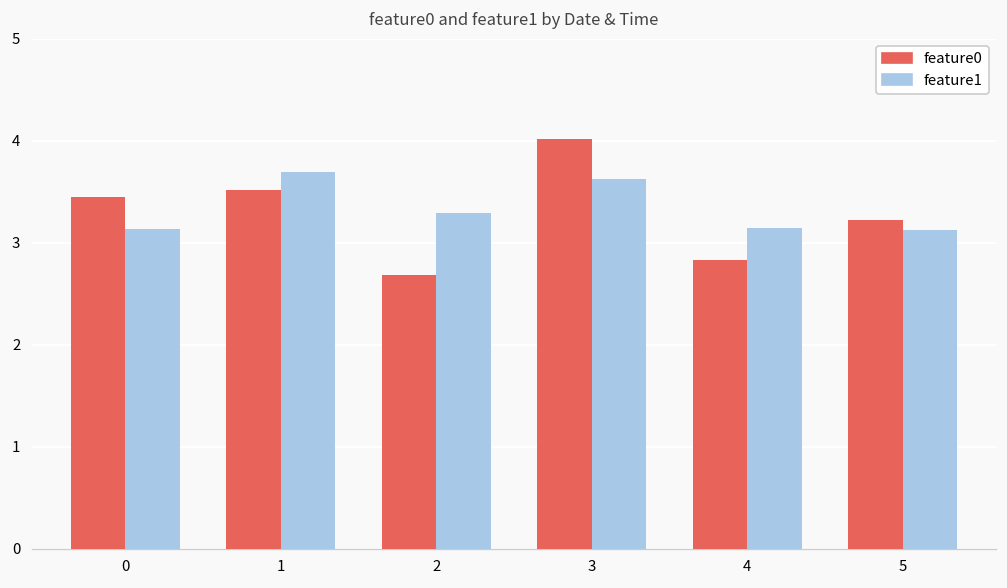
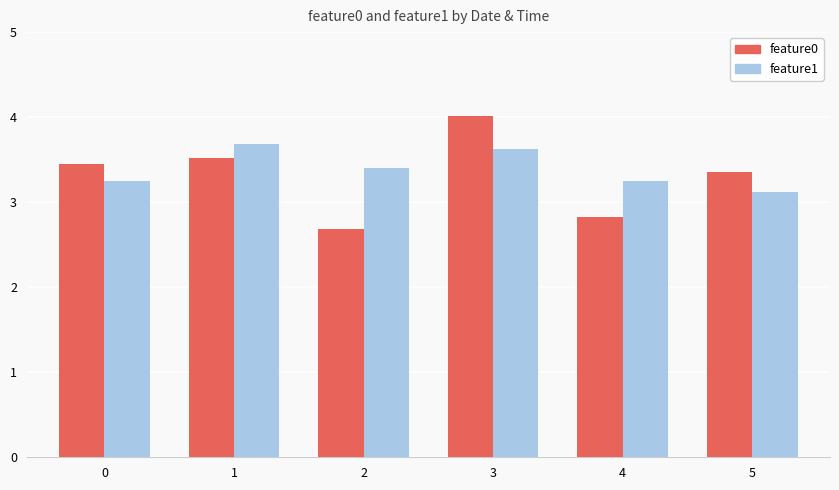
  {
    "feature0": {
      "0": 3.4,
      "1": 3.5,
      "2": 2.7,
      "3": 4.0,
      "4": 2.8,
-     "5": 3.2
+     "5": 3.4
    },
    "feature1": {
-     "0": 3.1,
+     "0": 3.2,
      "1": 3.7,
-     "2": 3.3,
+     "2": 3.4,
      "3": 3.6,
-     "4": 3.1,
+     "4": 3.2,
      "5": 3.1
    }
  }
